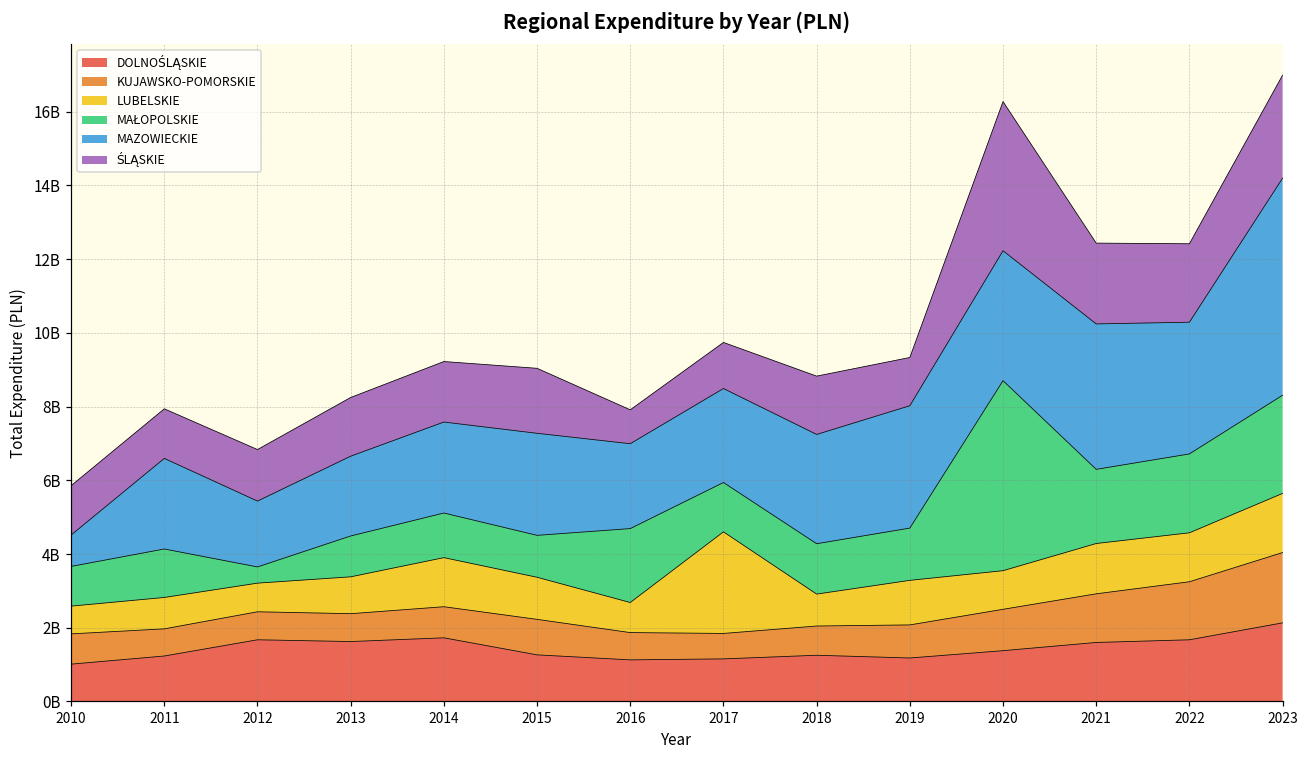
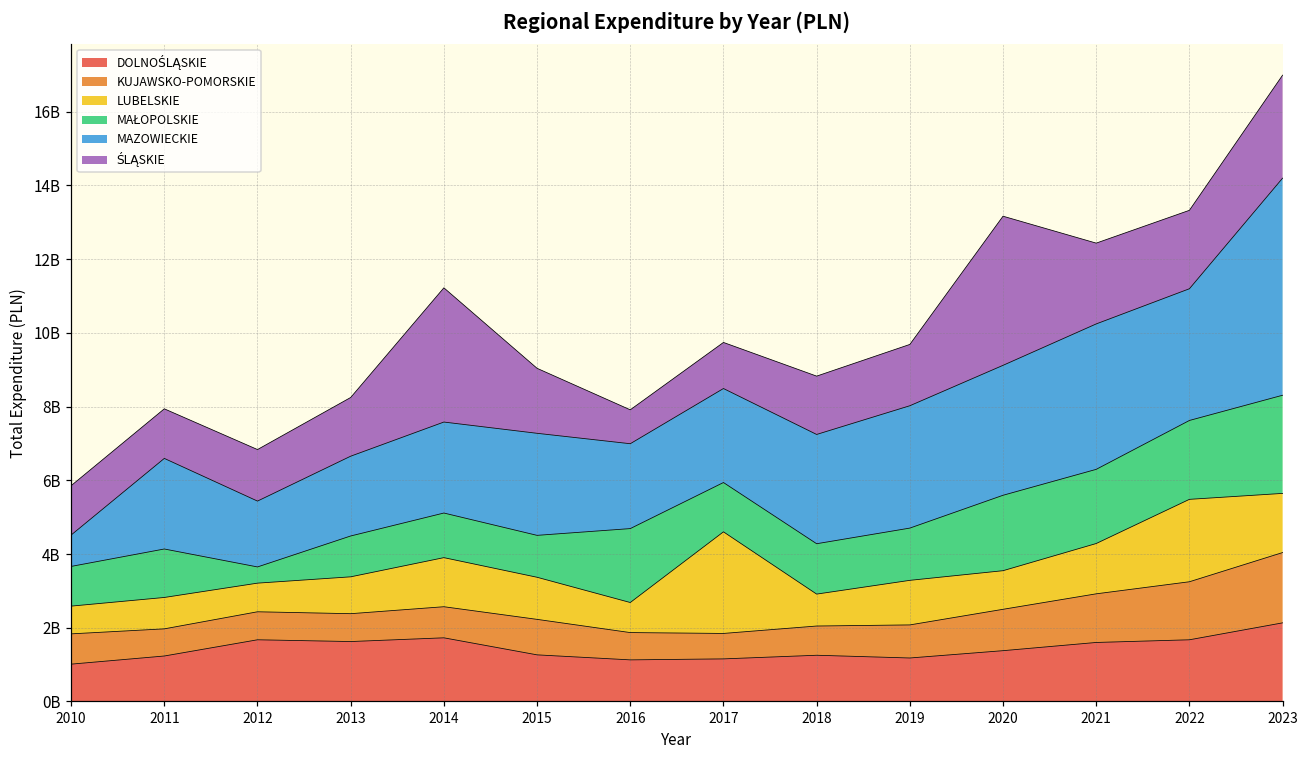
  {
    "LUBELSKIE": {
      "2010": 800000000,
      "2011": 900000000,
      "2012": 800000000,
      "2013": 1000000000,
      "2014": 1300000000,
      "2015": 1100000000,
      "2016": 800000000,
      "2017": 2800000000,
      "2018": 900000000,
      "2019": 1200000000,
      "2020": 1000000000,
      "2021": 1400000000,
-     "2022": 1300000000,
+     "2022": 2200000000,
      "2023": 1600000000
    },
    "MAŁOPOLSKIE": {
      "2010": 1100000000,
      "2011": 1300000000,
      "2012": 400000000,
      "2013": 1100000000,
      "2014": 1200000000,
      "2015": 1100000000,
      "2016": 2000000000,
      "2017": 1300000000,
      "2018": 1400000000,
      "2019": 1400000000,
-     "2020": 5200000000,
+     "2020": 2000000000,
      "2021": 2000000000,
      "2022": 2100000000,
      "2023": 2700000000
    },
    "MAZOWIECKIE": {
      "2010": 900000000,
      "2011": 2500000000,
      "2012": 1800000000,
      "2013": 2200000000,
      "2014": 2500000000,
      "2015": 2800000000,
      "2016": 2300000000,
      "2017": 2600000000,
      "2018": 3000000000,
      "2019": 3300000000,
      "2020": 3500000000,
      "2021": 3900000000,
      "2022": 3600000000,
      "2023": 5900000000
    },
    "ŚLĄSKIE": {
      "2010": 1300000000,
      "2011": 1300000000,
      "2012": 1400000000,
      "2013": 1600000000,
-     "2014": 1600000000,
+     "2014": 3600000000,
      "2015": 1800000000,
      "2016": 900000000,
      "2017": 1300000000,
      "2018": 1600000000,
-     "2019": 1300000000,
+     "2019": 1700000000,
      "2020": 4000000000,
      "2021": 2200000000,
      "2022": 2100000000,
      "2023": 2800000000
    }
  }
